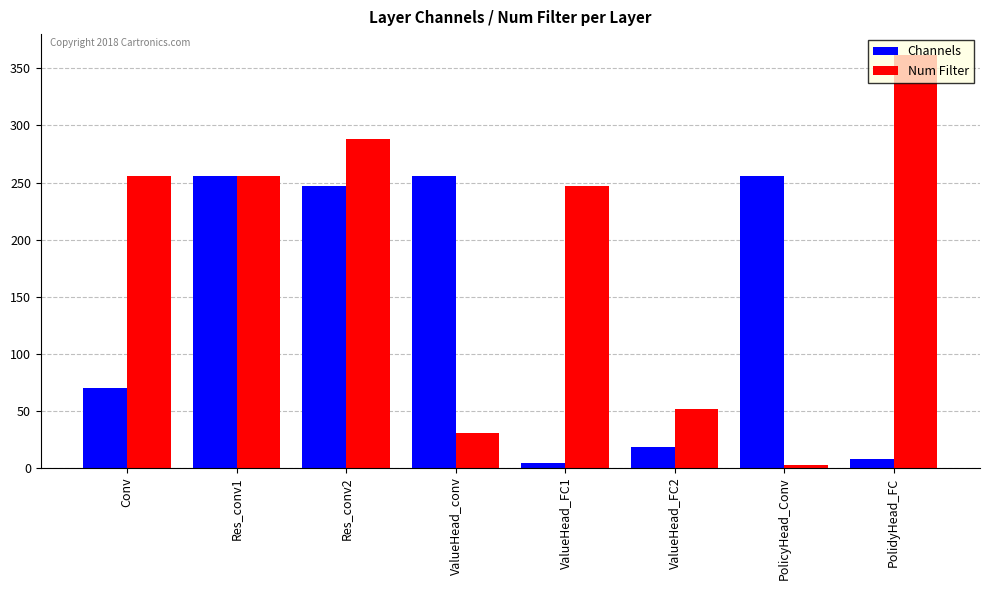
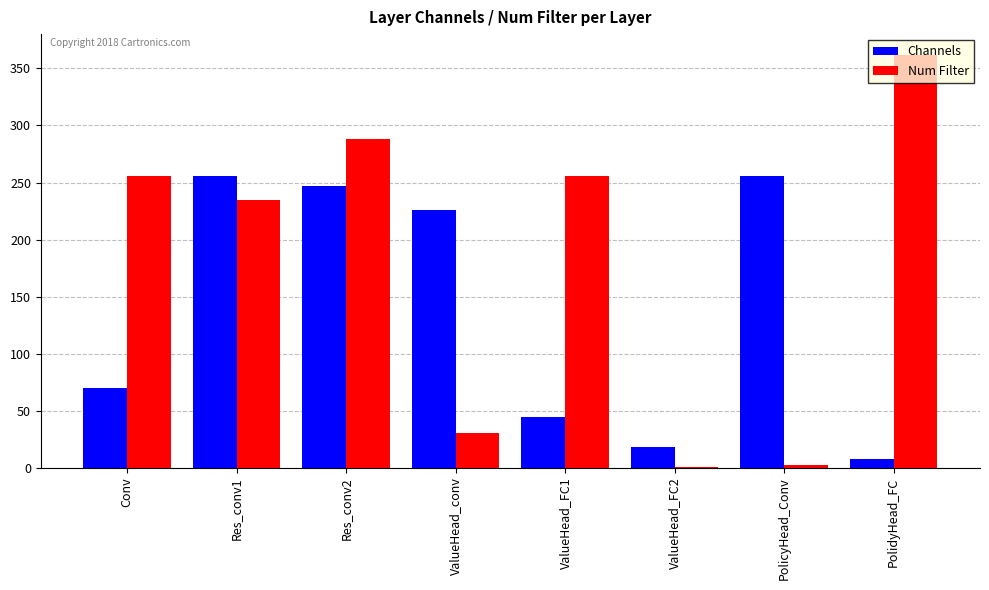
  {
    "Channels": {
      "Conv": 70,
      "Res_conv1": 256,
      "Res_conv2": 247,
-     "ValueHead_conv": 256,
-     "ValueHead_FC1": 4,
+     "ValueHead_conv": 226,
+     "ValueHead_FC1": 44,
      "ValueHead_FC2": 18,
      "PolicyHead_Conv": 256,
      "PolidyHead_FC": 8
    },
    "Num Filter": {
      "Conv": 256,
-     "Res_conv1": 256,
+     "Res_conv1": 235,
      "Res_conv2": 288,
      "ValueHead_conv": 30,
-     "ValueHead_FC1": 247,
-     "ValueHead_FC2": 51
+     "ValueHead_FC1": 256,
+     "ValueHead_FC2": 1
    }
  }
